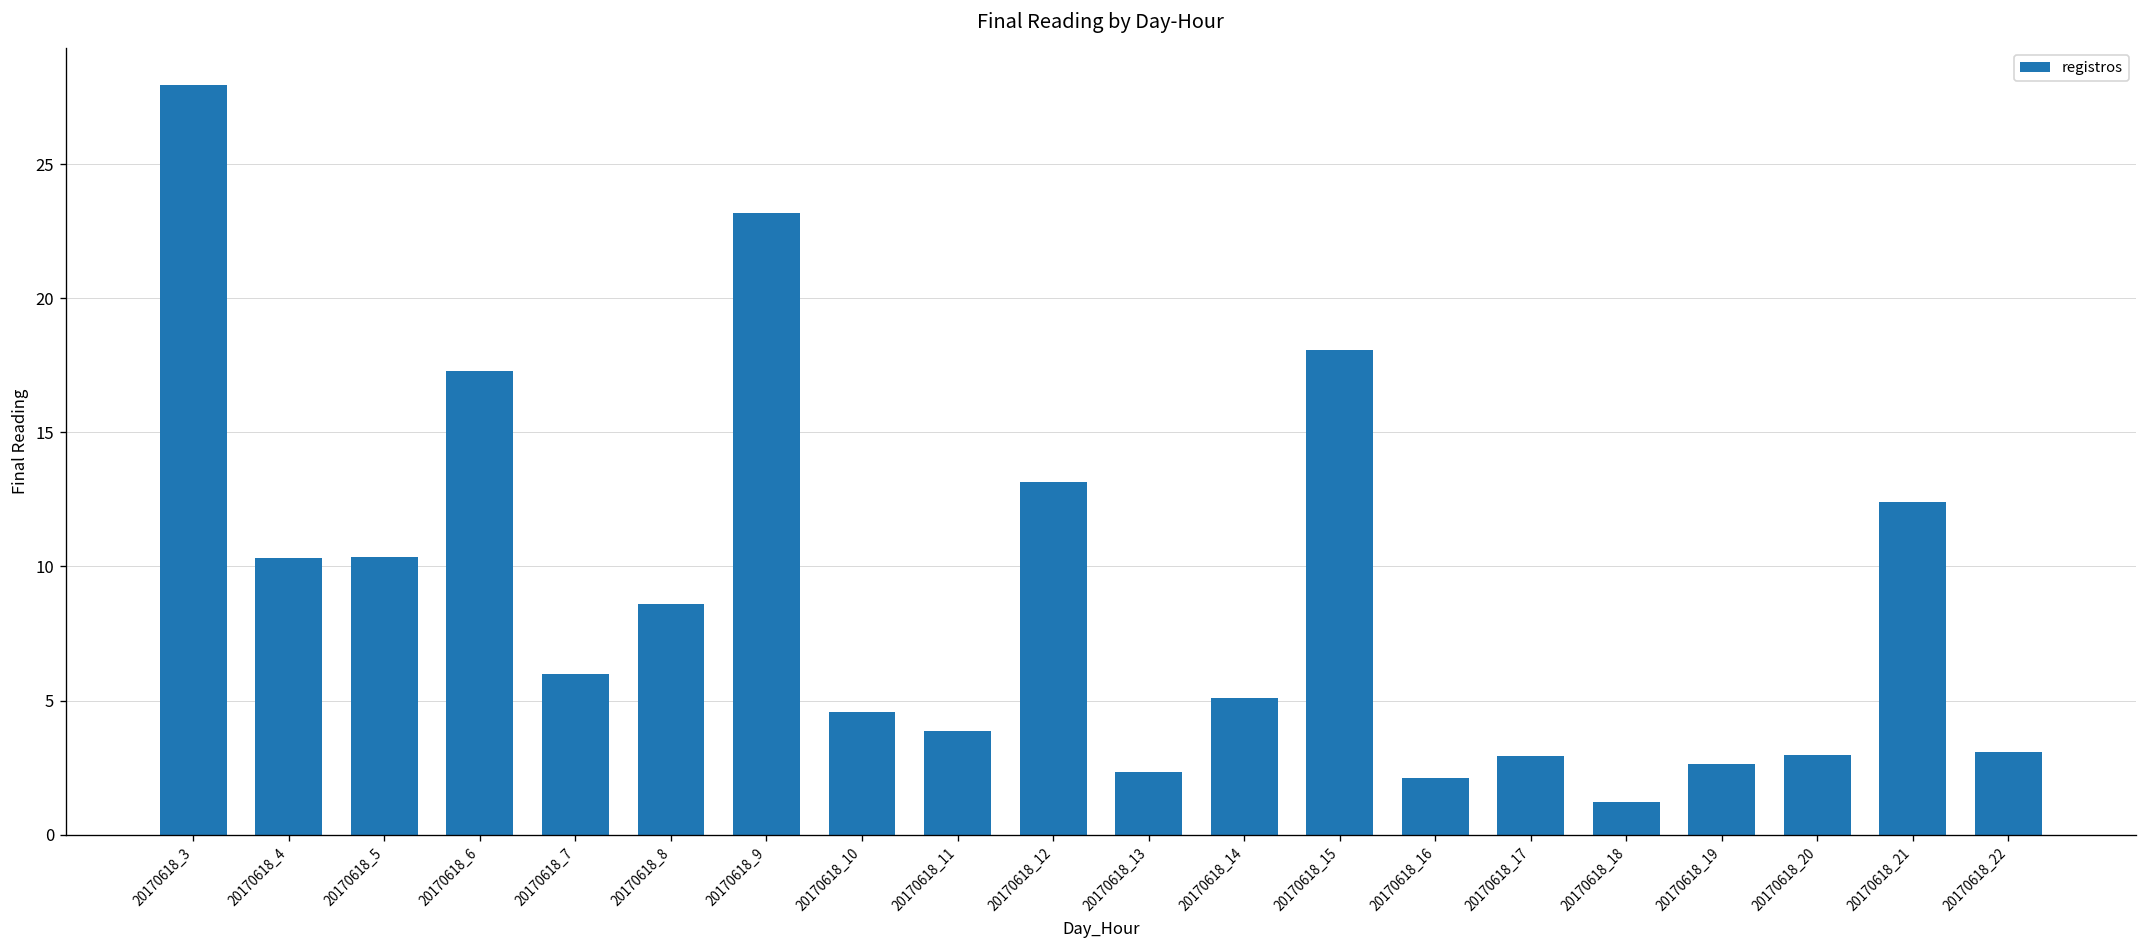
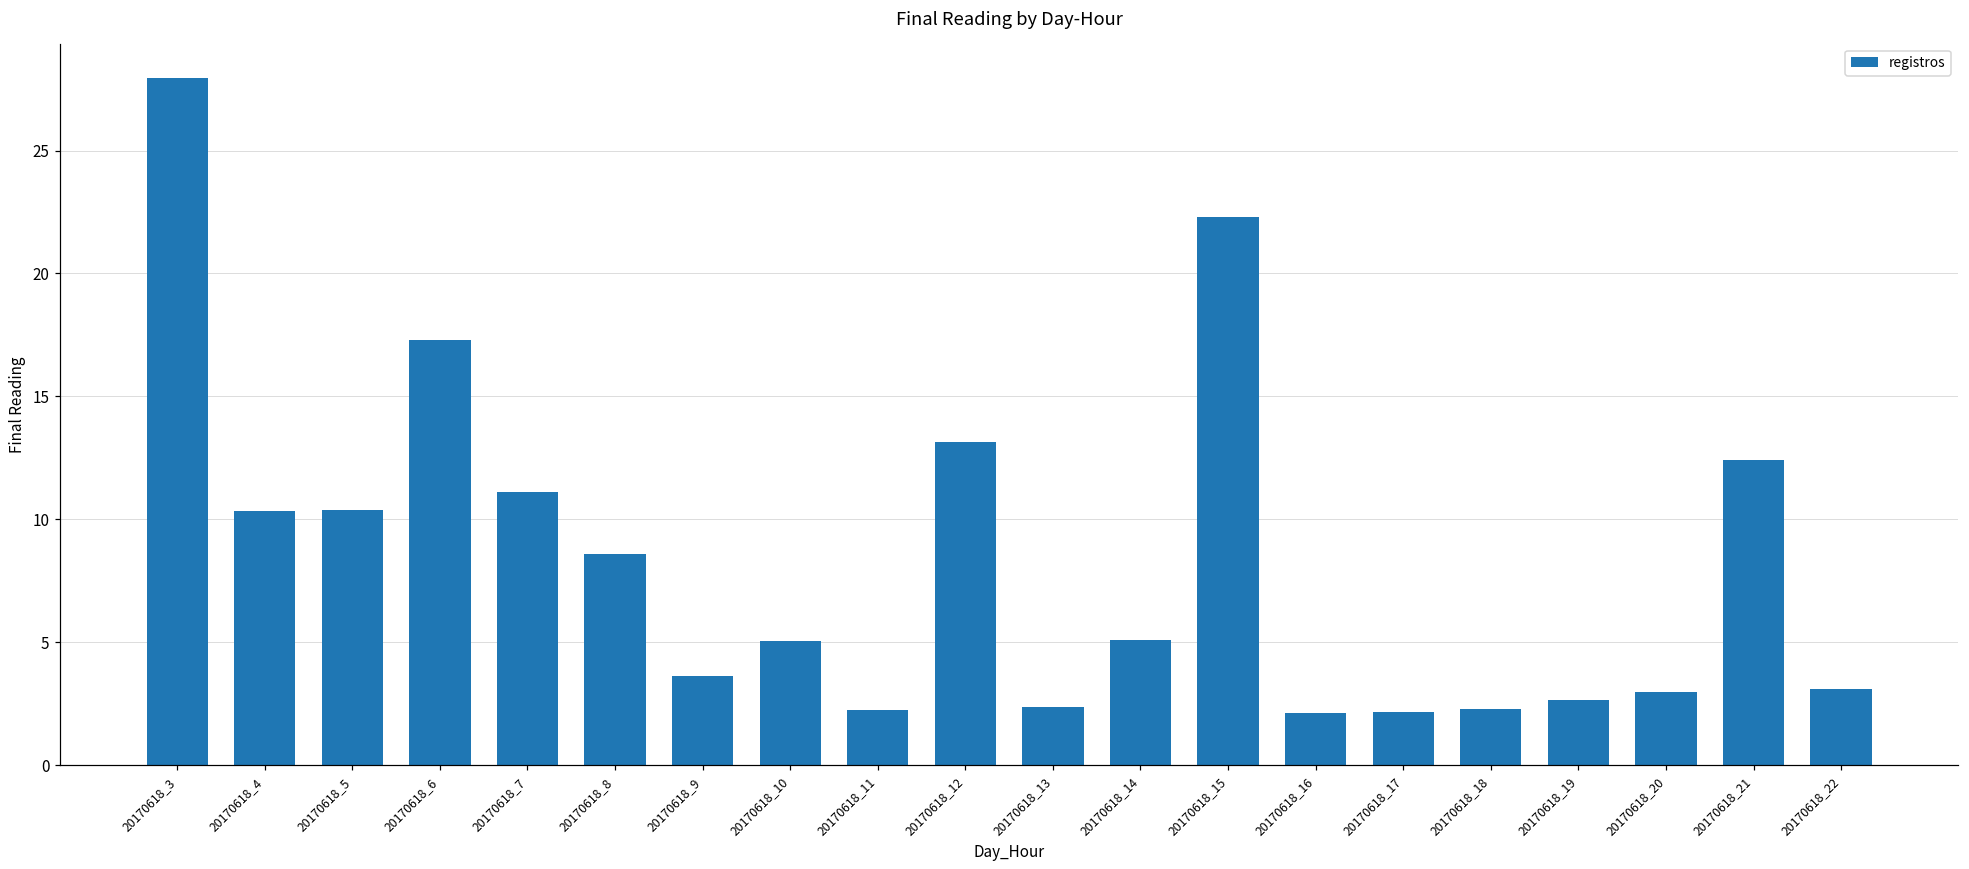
  {
    "20170618_3": 28.0,
    "20170618_4": 10.3,
    "20170618_5": 10.4,
    "20170618_6": 17.3,
-   "20170618_7": 6.0,
+   "20170618_7": 11.1,
    "20170618_8": 8.6,
-   "20170618_9": 23.2,
-   "20170618_10": 4.6,
-   "20170618_11": 3.9,
+   "20170618_9": 3.6,
+   "20170618_10": 5.0,
+   "20170618_11": 2.3,
    "20170618_12": 13.2,
    "20170618_13": 2.3,
    "20170618_14": 5.1,
-   "20170618_15": 18.1,
+   "20170618_15": 22.3,
    "20170618_16": 2.1,
-   "20170618_17": 2.9,
-   "20170618_18": 1.2,
+   "20170618_17": 2.2,
+   "20170618_18": 2.3,
    "20170618_19": 2.6,
    "20170618_20": 3.0,
    "20170618_21": 12.4,
    "20170618_22": 3.1
  }
